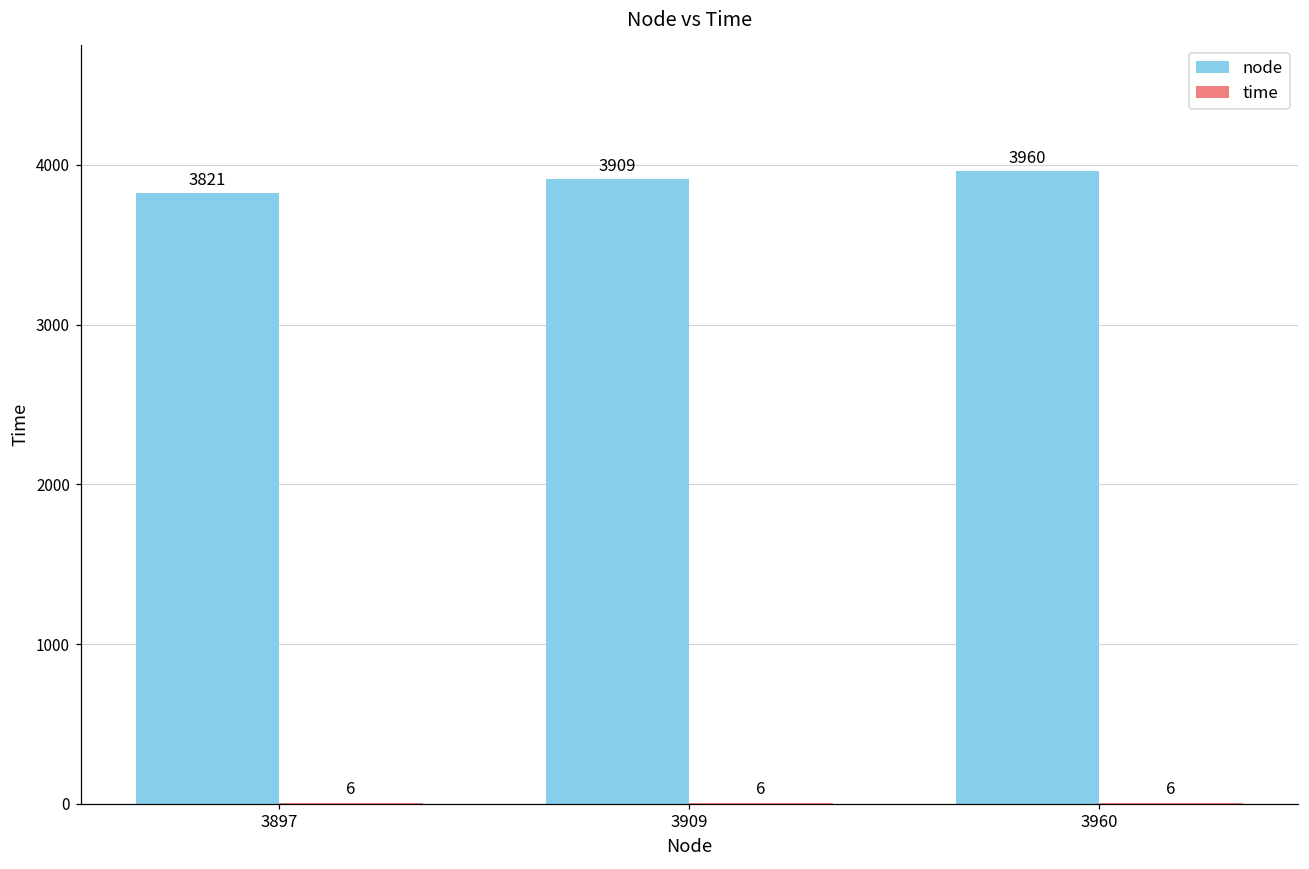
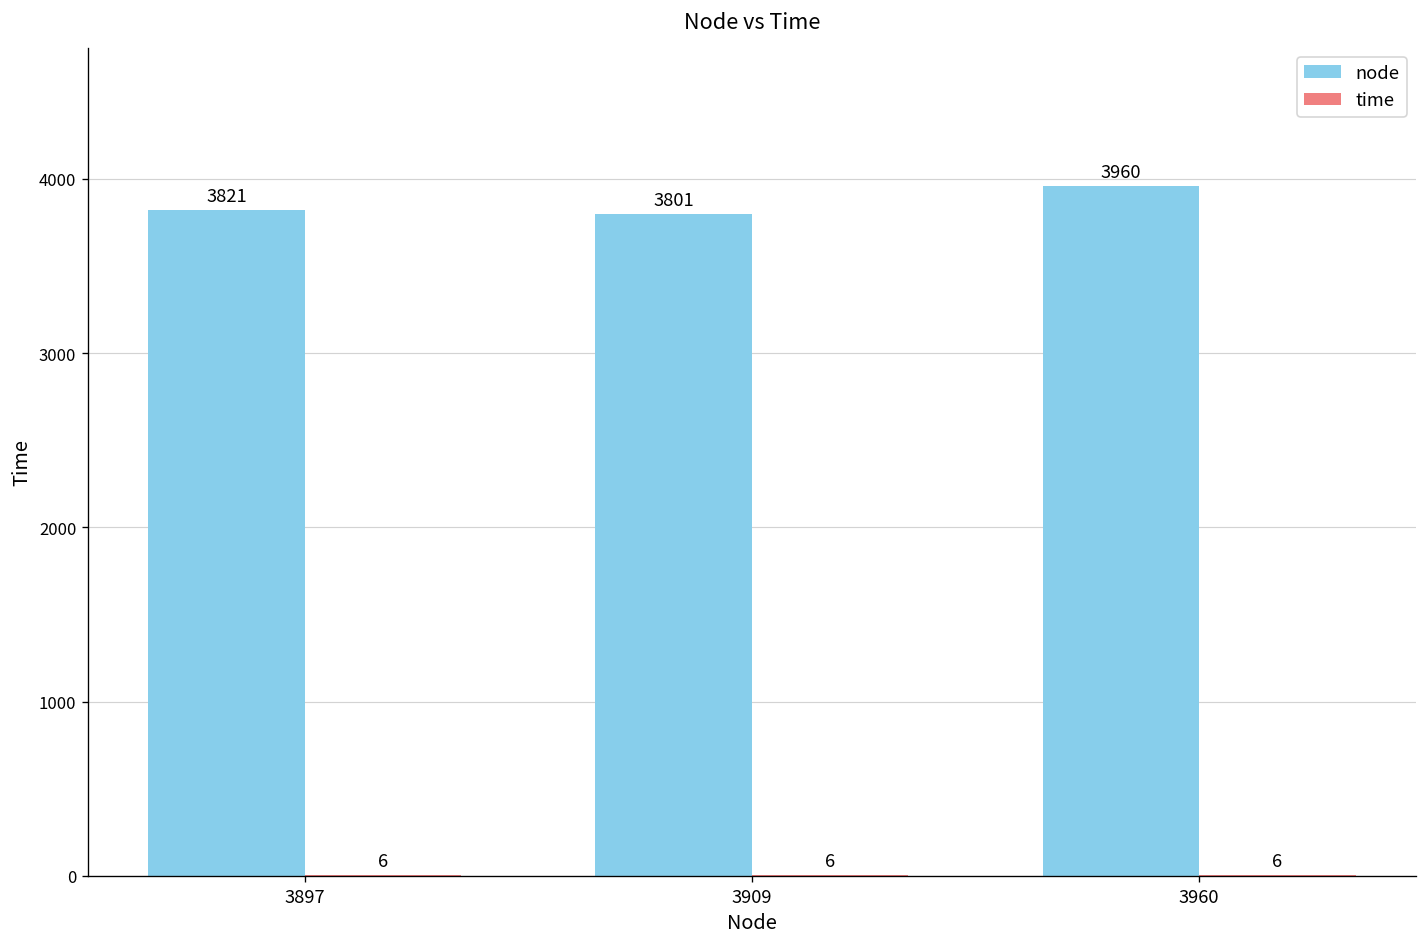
  {
    "node": {
      "3897": 3821,
-     "3909": 3909,
+     "3909": 3801,
      "3960": 3960
    },
    "time": {
      "3897": 6,
      "3909": 6,
      "3960": 6
    }
  }
